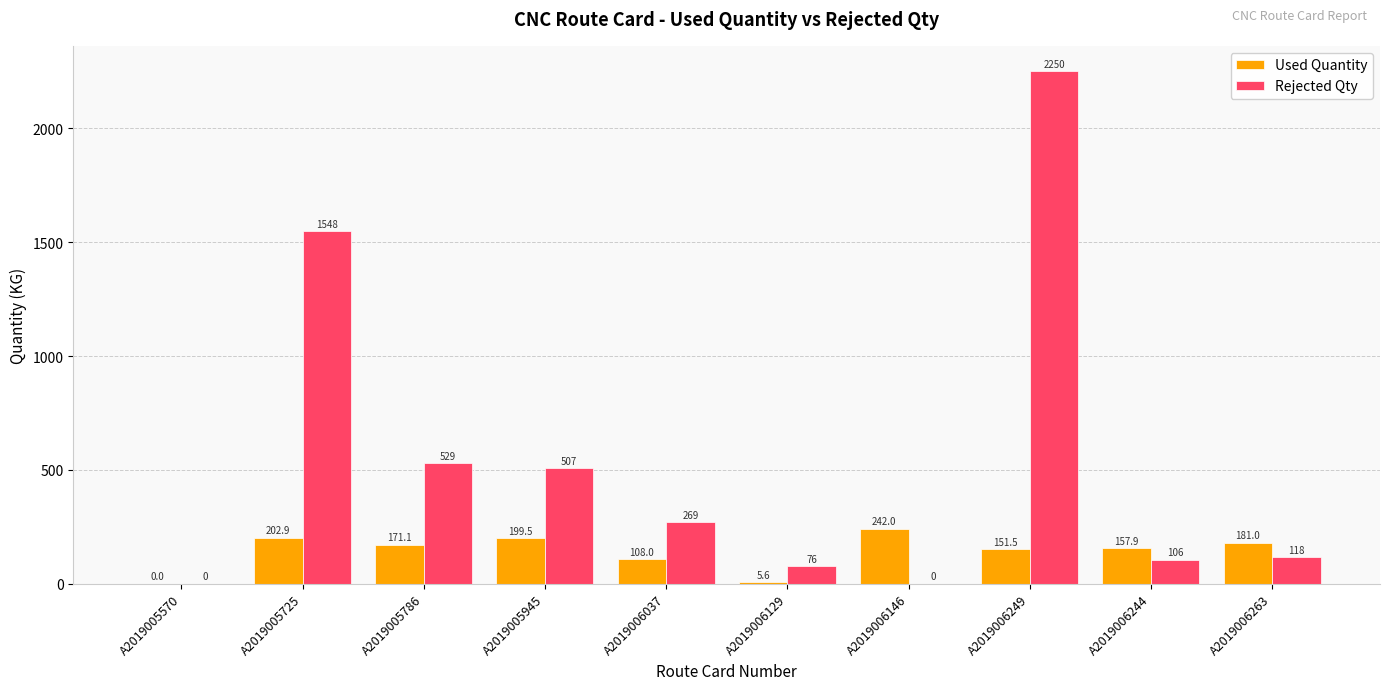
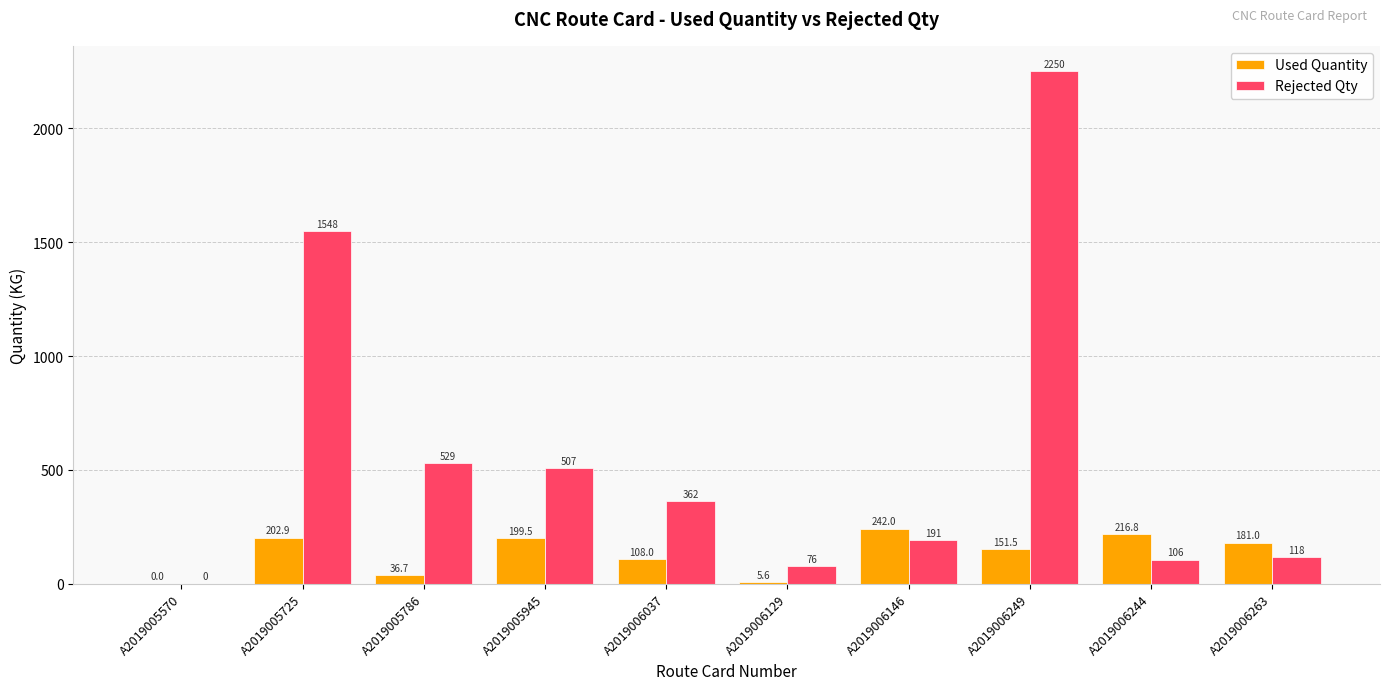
  {
    "Used Quantity": {
      "A2019005570": 0.0,
      "A2019005725": 202.9,
-     "A2019005786": 171.1,
+     "A2019005786": 36.7,
      "A2019005945": 199.5,
      "A2019006037": 108.0,
      "A2019006129": 5.6,
      "A2019006146": 242.0,
      "A2019006249": 151.5,
-     "A2019006244": 157.9,
+     "A2019006244": 216.8,
      "A2019006263": 181.0
    },
    "Rejected Qty": {
      "A2019005570": 0,
      "A2019005725": 1548,
      "A2019005786": 529,
      "A2019005945": 507,
-     "A2019006037": 269,
+     "A2019006037": 362,
      "A2019006129": 76,
-     "A2019006146": 0,
+     "A2019006146": 191,
      "A2019006249": 2250,
      "A2019006244": 106,
      "A2019006263": 118
    }
  }
